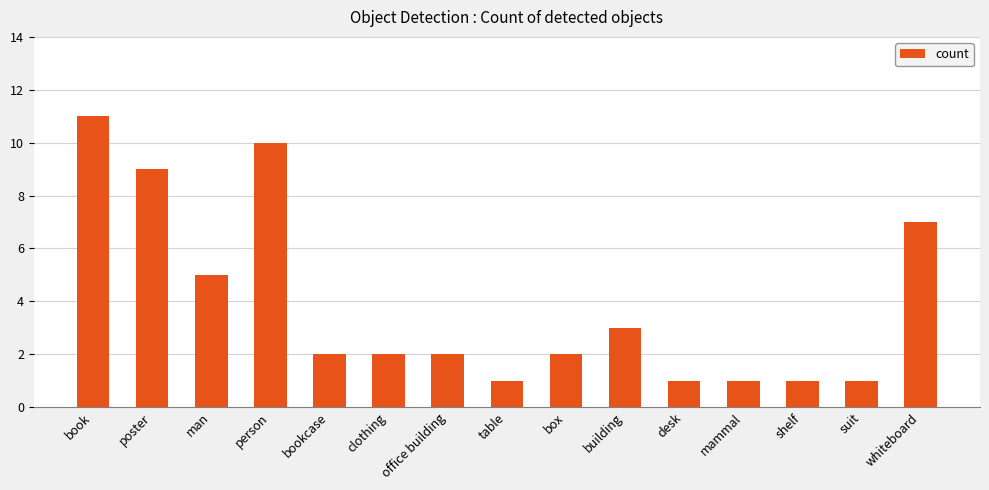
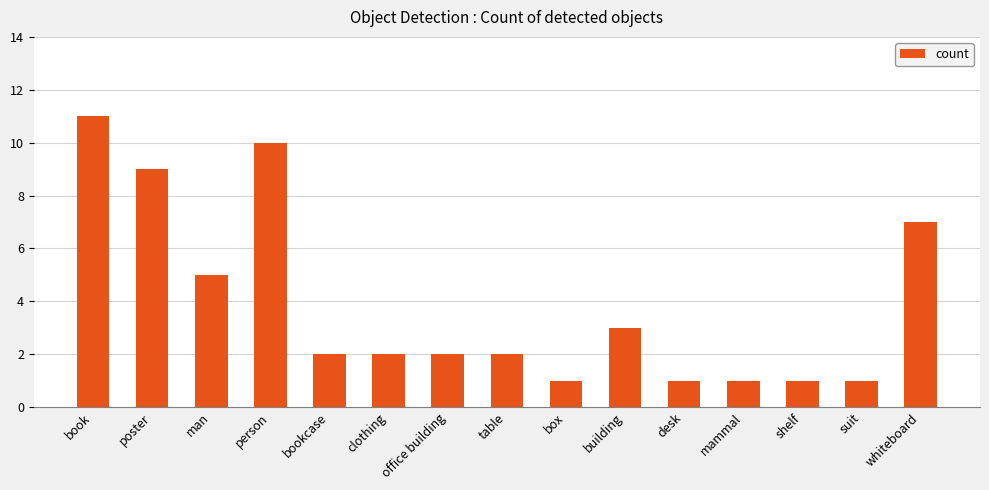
  {
    "book": 11,
    "poster": 9,
    "man": 5,
    "person": 10,
    "bookcase": 2,
    "clothing": 2,
    "office building": 2,
-   "table": 1,
-   "box": 2,
+   "table": 2,
+   "box": 1,
    "building": 3,
    "desk": 1,
    "mammal": 1,
    "shelf": 1,
    "suit": 1,
    "whiteboard": 7
  }
